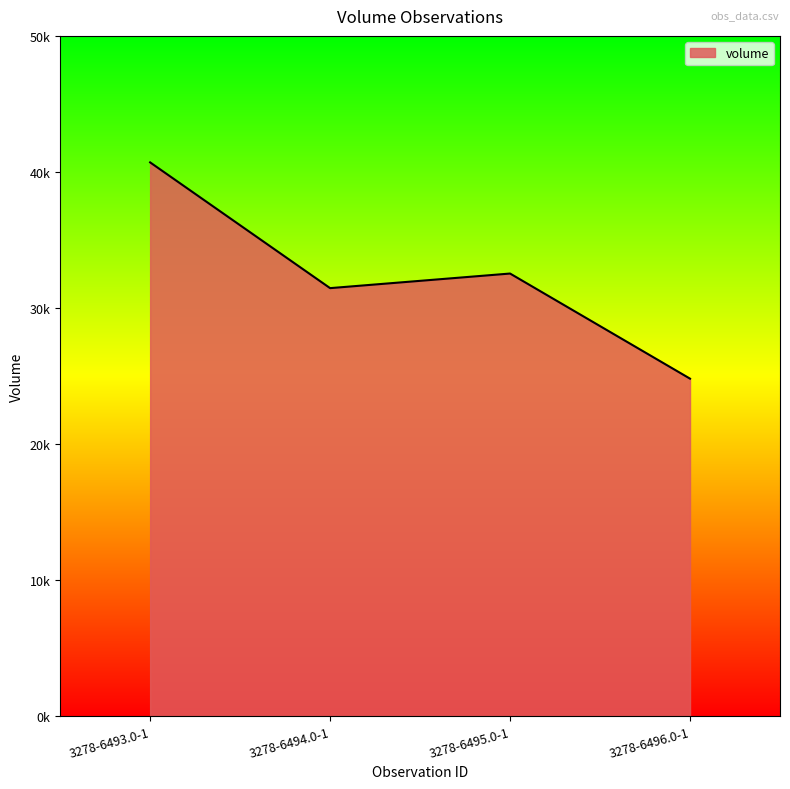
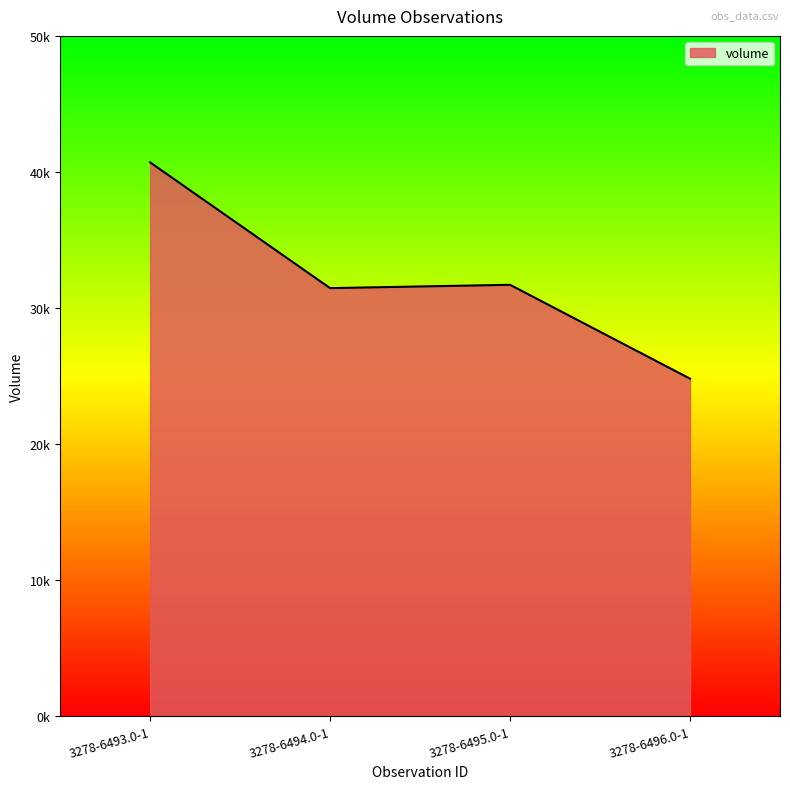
  {
    "3278-6493.0-1": 40700,
    "3278-6494.0-1": 31500,
-   "3278-6495.0-1": 32500,
+   "3278-6495.0-1": 31700,
    "3278-6496.0-1": 24800
  }
